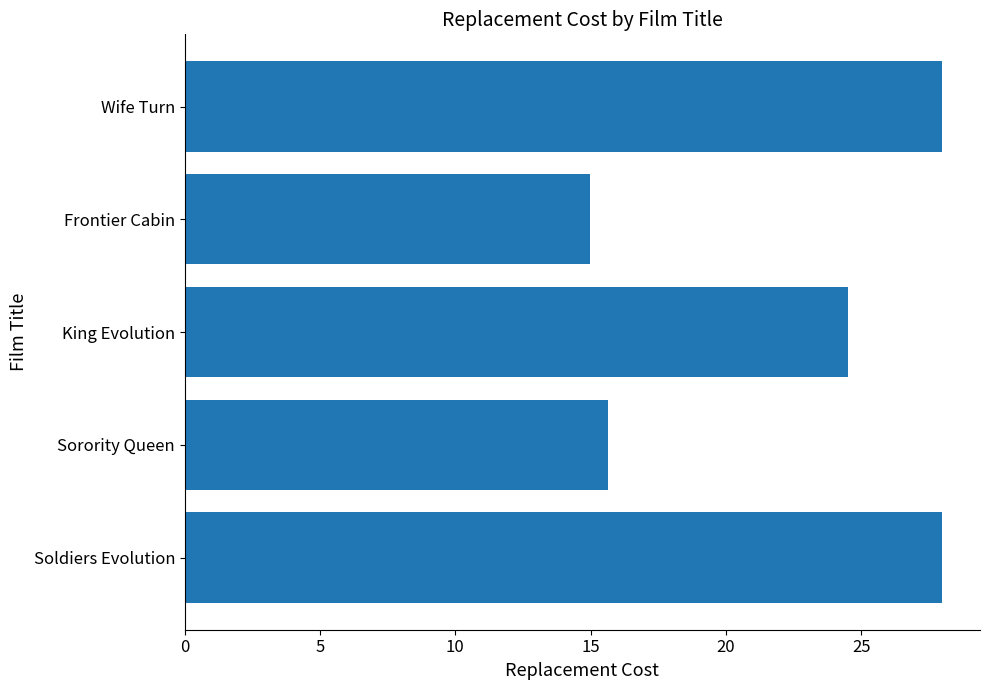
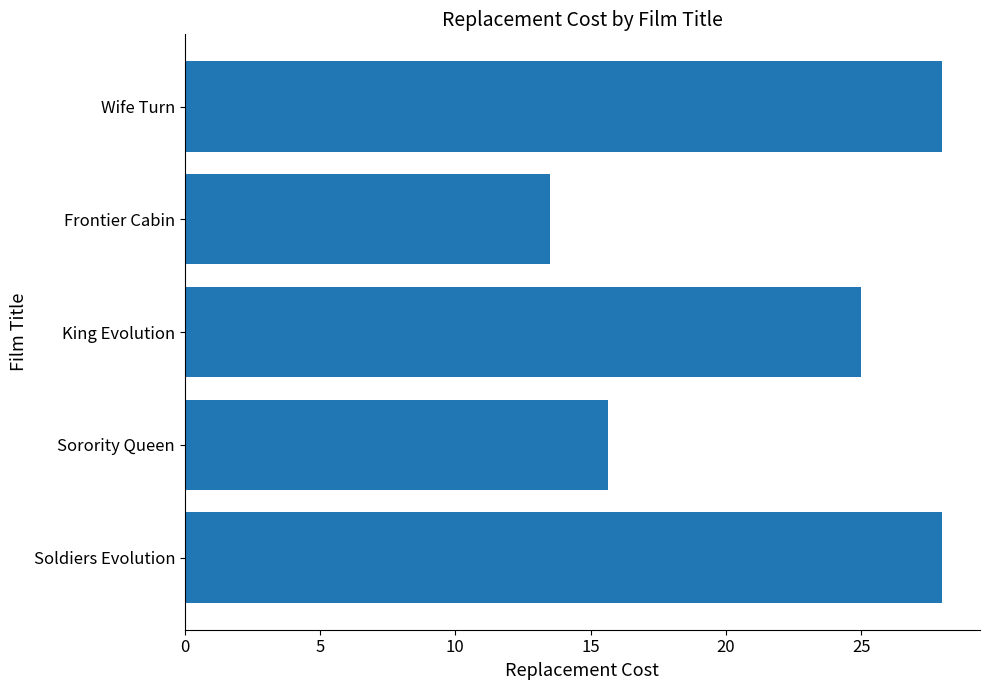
  {
    "Wife Turn": 28.0,
-   "Frontier Cabin": 15.0,
-   "King Evolution": 24.5,
+   "Frontier Cabin": 13.5,
+   "King Evolution": 25.0,
    "Sorority Queen": 15.6,
    "Soldiers Evolution": 28.0
  }
